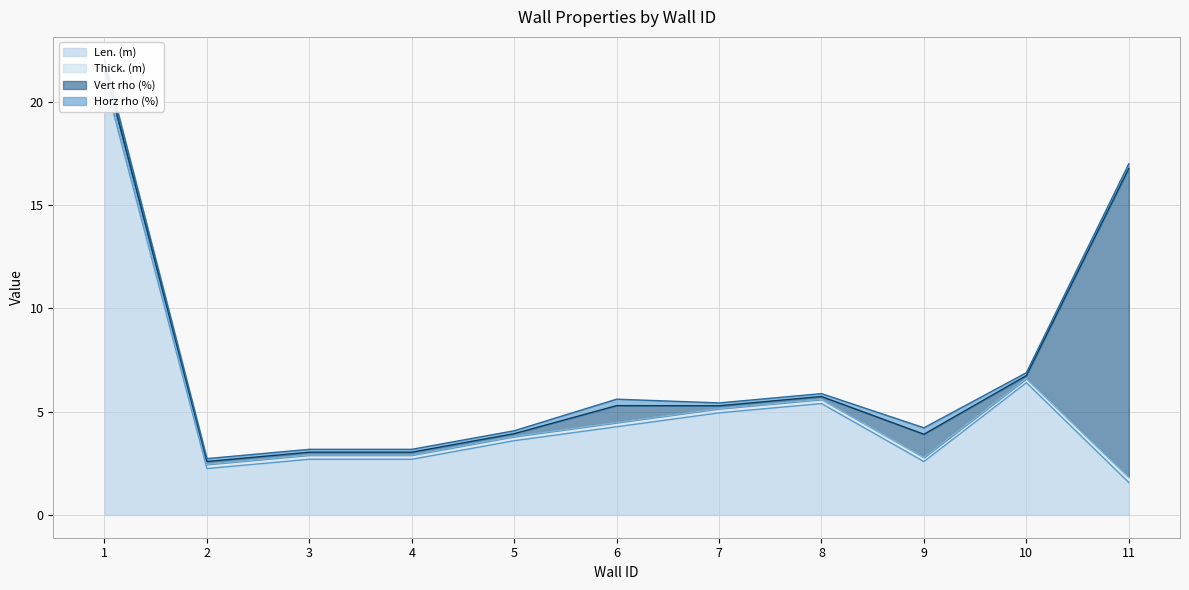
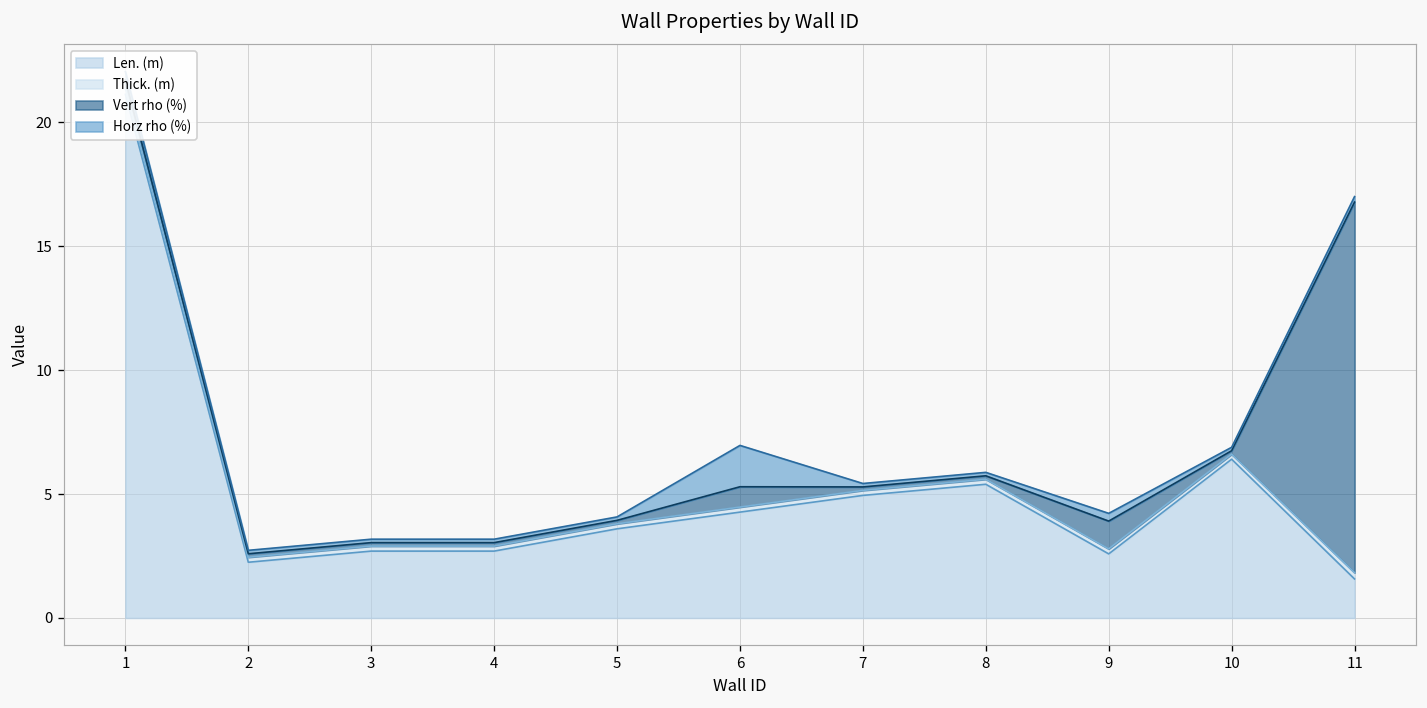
  {
    "Vert rho (%)": {
      "2": 0.1,
      "3": 0.1,
      "4": 0.1,
      "5": 0.1,
      "6": 0.8,
      "7": 0.1,
      "8": 0.1,
      "9": 1.1,
      "10": 0.1,
      "11": 15.0
    },
    "Horz rho (%)": {
      "2": 0.1,
      "3": 0.1,
      "4": 0.1,
      "5": 0.1,
-     "6": 0.3,
+     "6": 1.7,
      "7": 0.1,
      "8": 0.1,
      "9": 0.3,
      "10": 0.1,
      "11": 0.2
    }
  }
